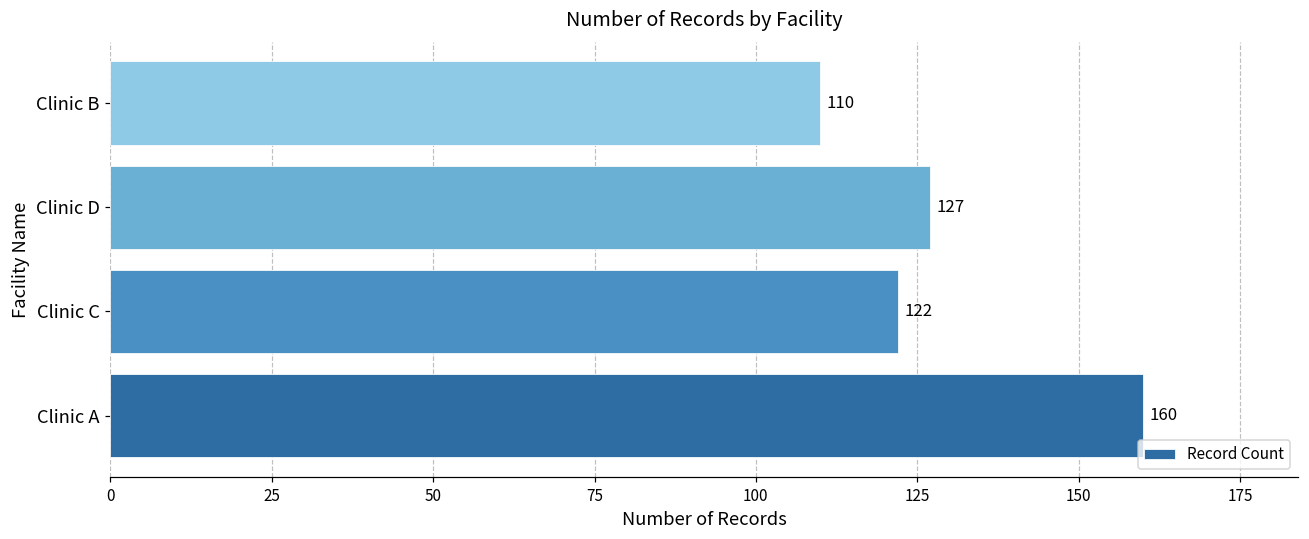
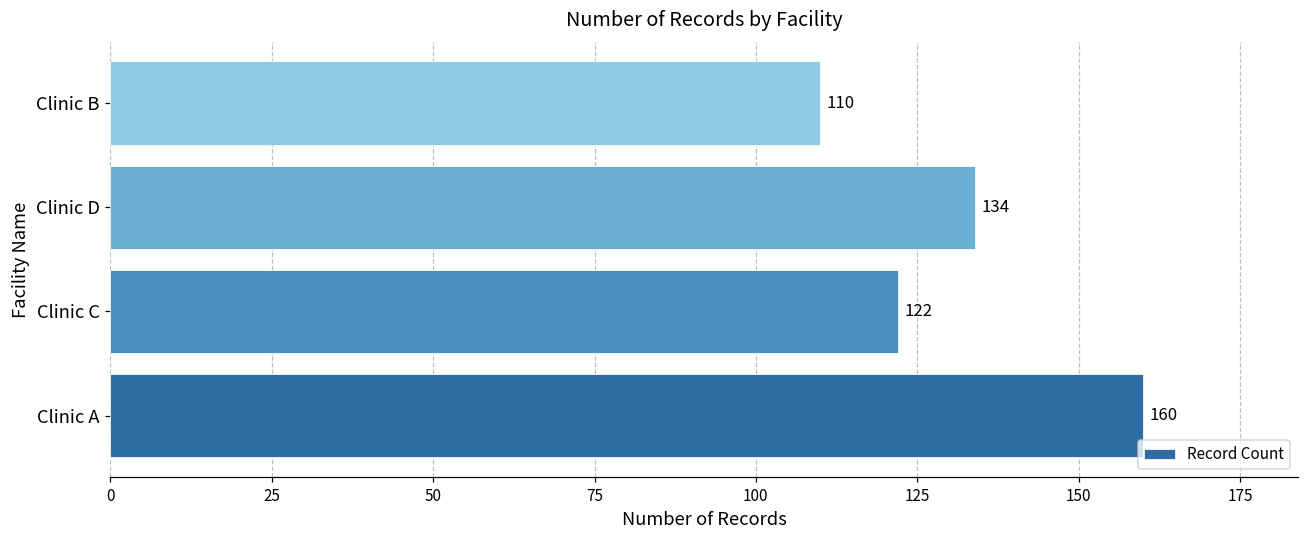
  {
    "Clinic B": 110,
-   "Clinic D": 127,
+   "Clinic D": 134,
    "Clinic C": 122,
    "Clinic A": 160
  }
